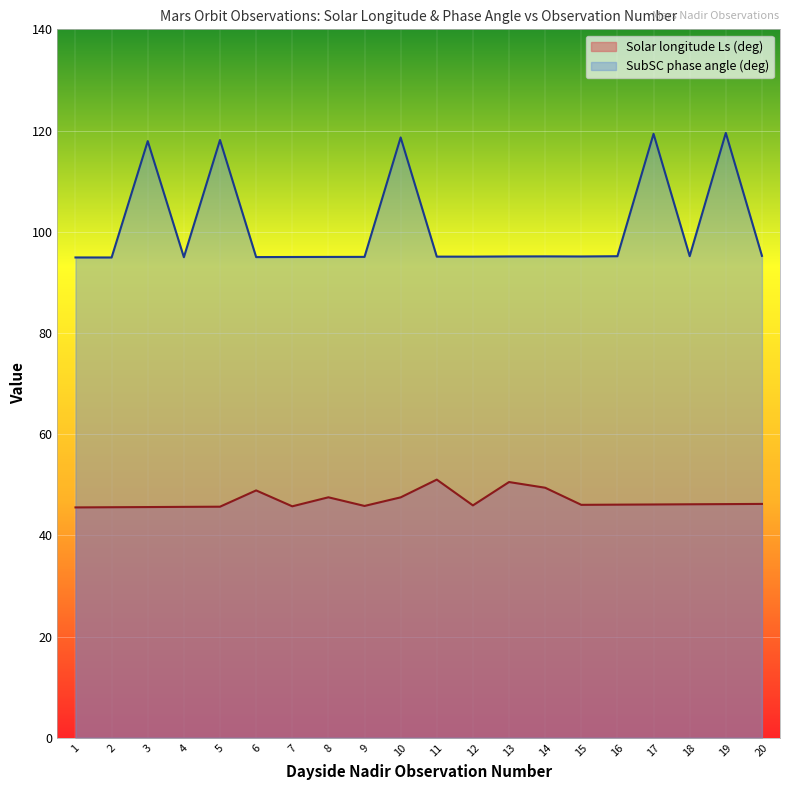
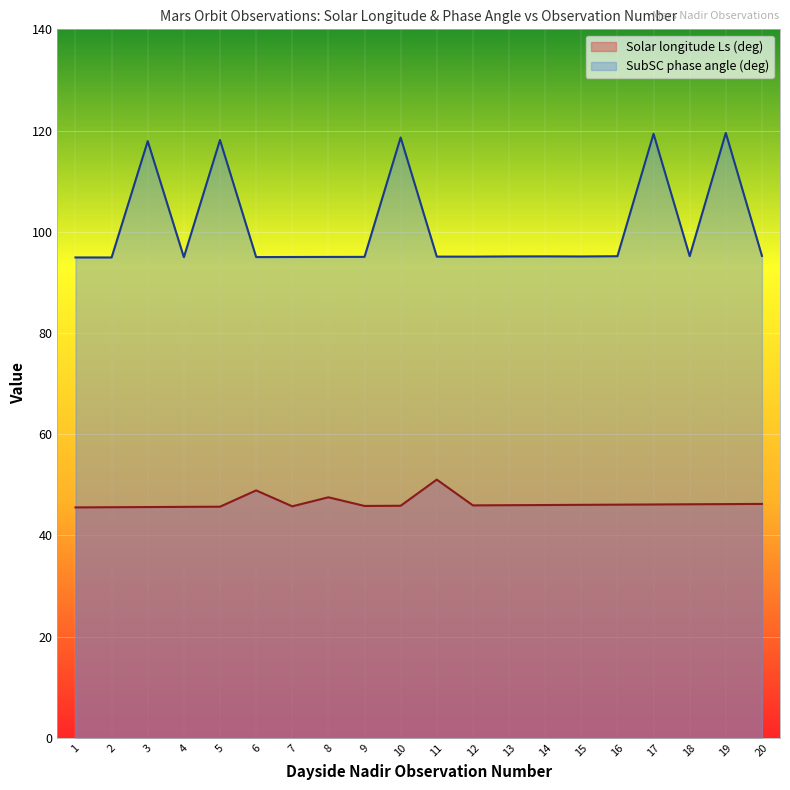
  {
    "Solar longitude Ls (deg)": {
      "1": 46,
      "2": 46,
      "3": 46,
      "4": 46,
      "5": 46,
      "6": 49,
      "7": 46,
      "8": 48,
      "9": 46,
-     "10": 48,
+     "10": 46,
      "11": 51,
      "12": 46,
-     "13": 51,
-     "14": 49,
+     "13": 46,
+     "14": 46,
      "15": 46,
      "16": 46,
      "17": 46,
      "18": 46,
      "19": 46,
      "20": 46
    },
    "SubSC phase angle (deg)": {
      "1": 95,
      "2": 95,
      "3": 118,
      "4": 95,
      "5": 118,
      "6": 95,
      "7": 95,
      "8": 95,
      "9": 95,
      "10": 119,
      "11": 95,
      "12": 95,
      "13": 95,
      "14": 95,
      "15": 95,
      "16": 95,
      "17": 119,
      "18": 95,
      "19": 120,
      "20": 95
    }
  }
